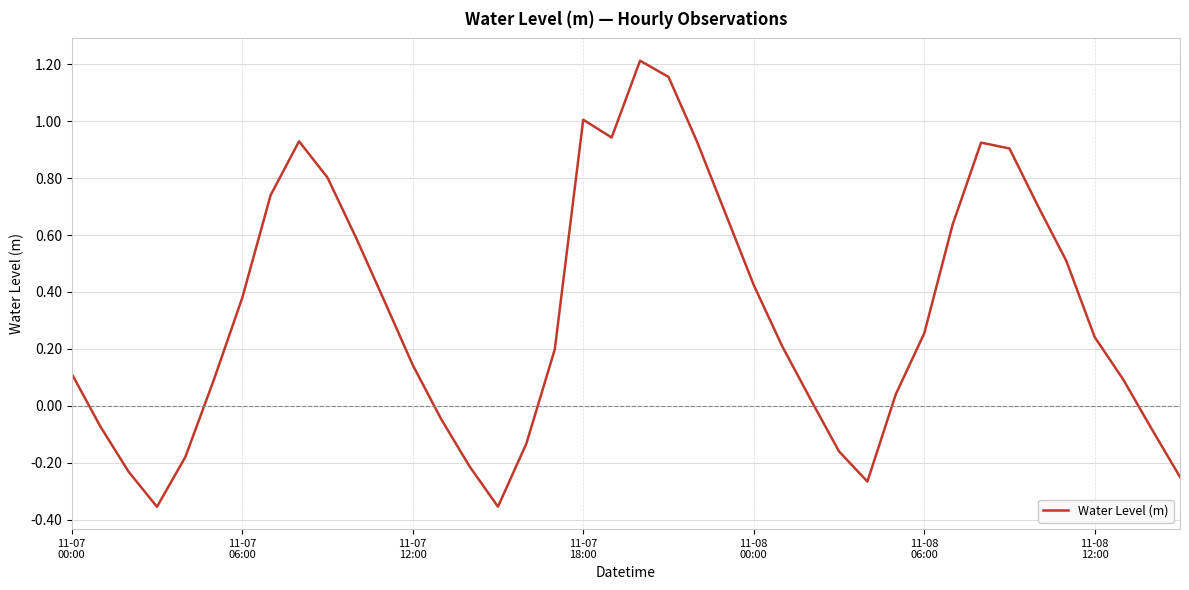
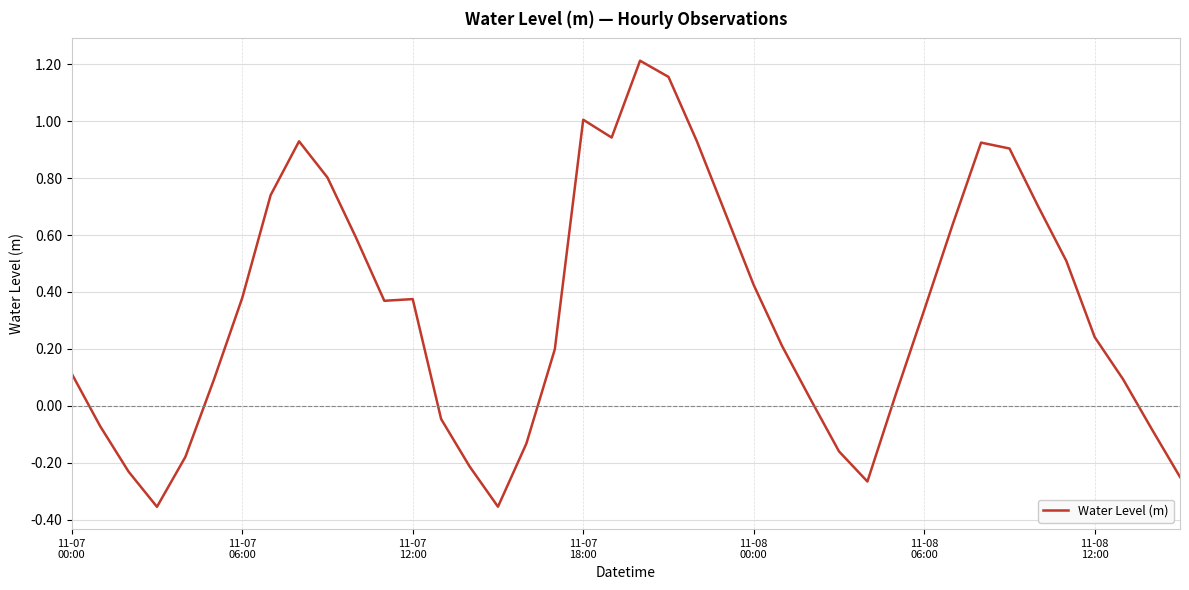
  {
    "11-07 00:00": 0.11,
    "11-07 06:00": 0.38,
-   "11-07 12:00": 0.14,
+   "11-07 12:00": 0.37,
    "11-07 18:00": 1.01,
    "11-08 00:00": 0.42,
-   "11-08 06:00": 0.25,
+   "11-08 06:00": 0.34,
    "11-08 12:00": 0.24
  }
